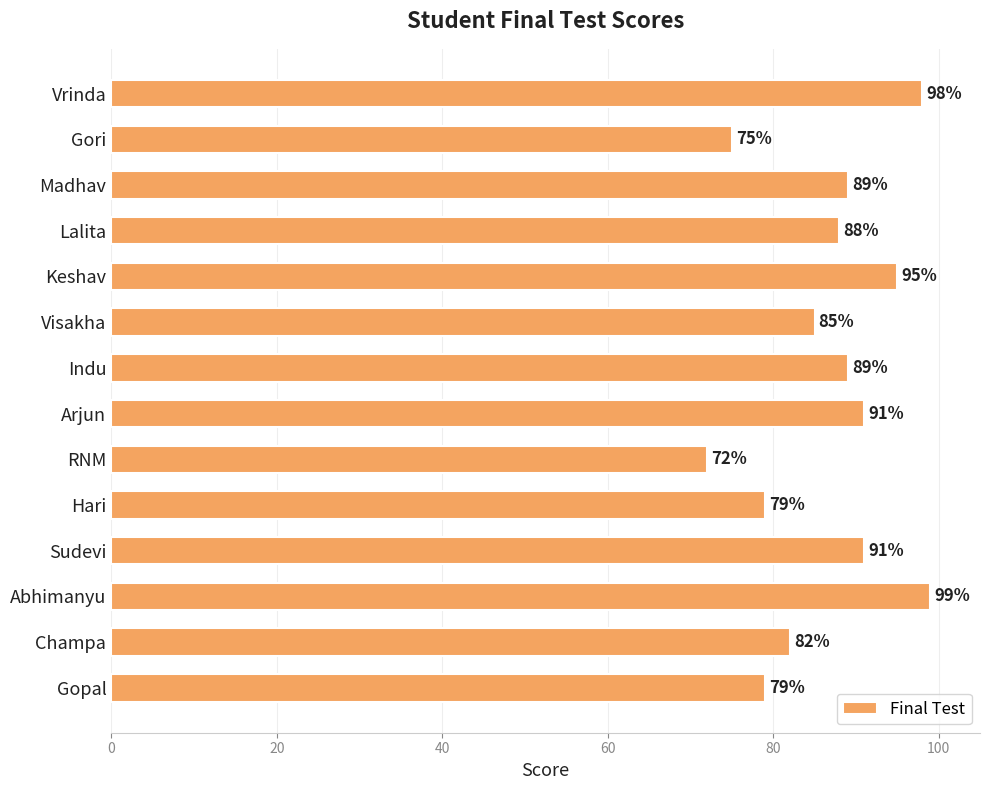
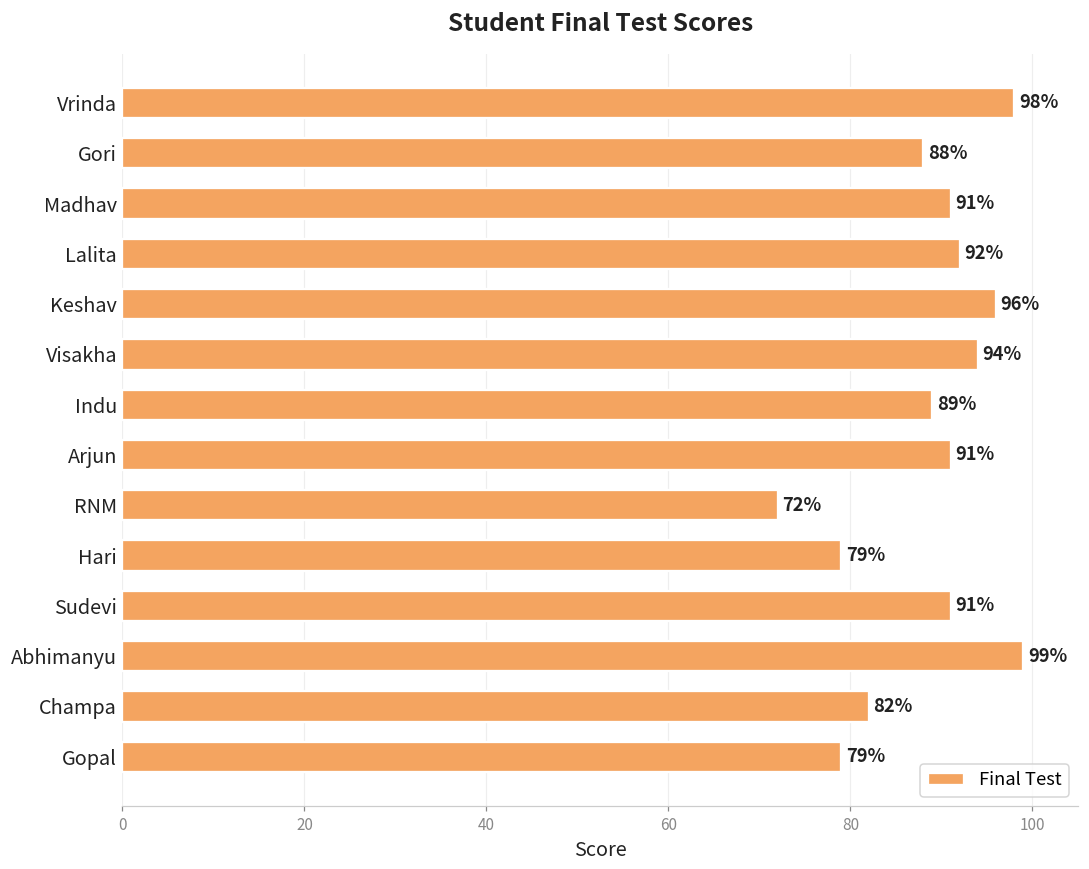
  {
    "Vrinda": "98%",
-   "Gori": "75%",
-   "Madhav": "89%",
-   "Lalita": "88%",
-   "Keshav": "95%",
-   "Visakha": "85%",
+   "Gori": "88%",
+   "Madhav": "91%",
+   "Lalita": "92%",
+   "Keshav": "96%",
+   "Visakha": "94%",
    "Indu": "89%",
    "Arjun": "91%",
    "RNM": "72%",
    "Hari": "79%",
    "Sudevi": "91%",
    "Abhimanyu": "99%",
    "Champa": "82%",
    "Gopal": "79%"
  }
